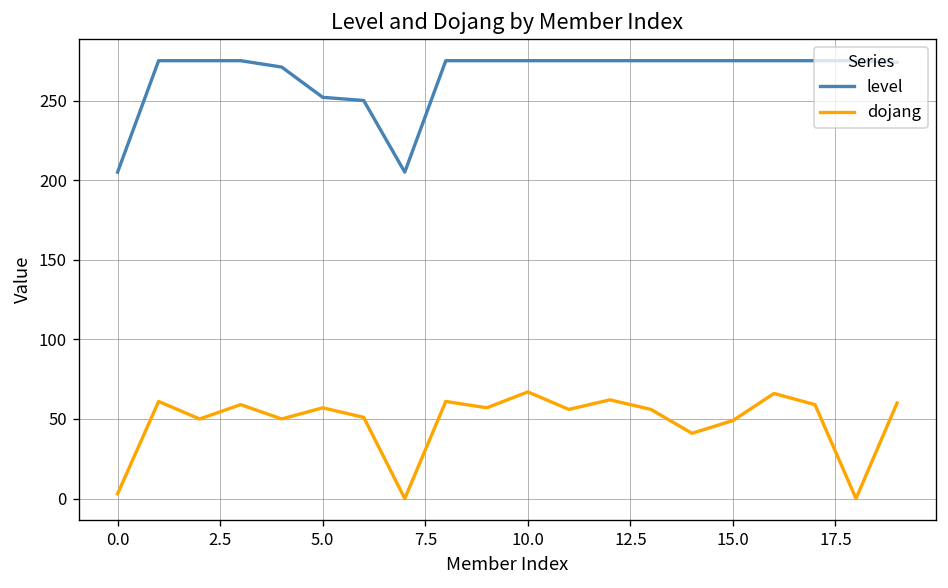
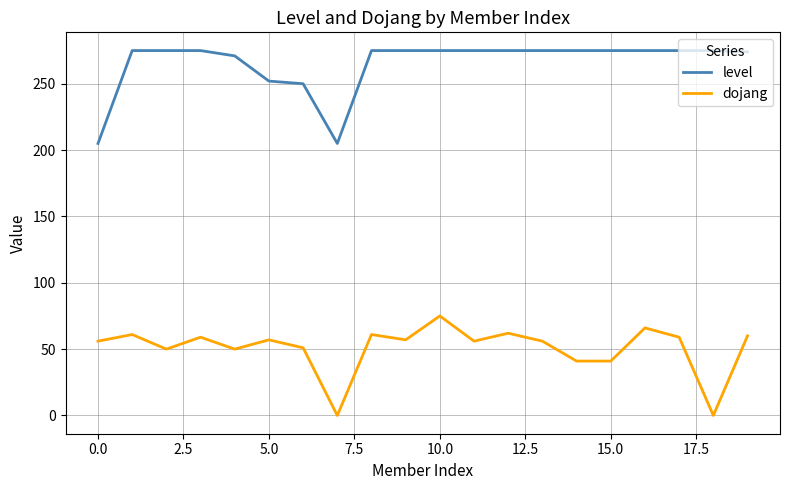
  {
    "level": {
      "0.0": 205,
      "5.0": 252,
      "10.0": 275,
      "15.0": 275
    },
    "dojang": {
-     "0.0": 3,
+     "0.0": 56,
      "5.0": 57,
-     "10.0": 67,
-     "15.0": 49
+     "10.0": 75,
+     "15.0": 41
    }
  }
